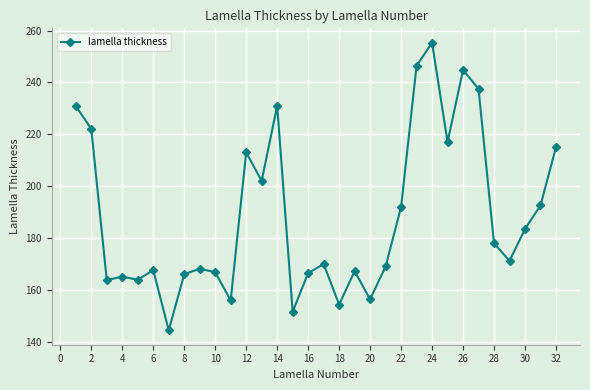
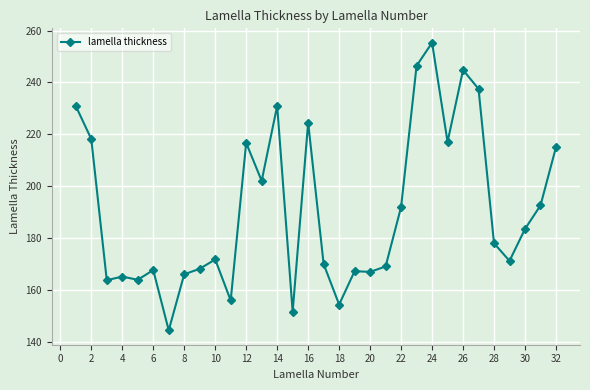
  {
-   "2": 222,
+   "2": 218,
    "4": 165,
    "6": 168,
    "8": 166,
-   "10": 167,
-   "12": 213,
+   "10": 172,
+   "12": 217,
    "14": 231,
-   "16": 167,
+   "16": 225,
    "18": 154,
-   "20": 156,
+   "20": 167,
    "22": 192,
    "24": 255,
    "26": 245,
    "28": 178,
    "30": 184,
    "32": 215
  }
